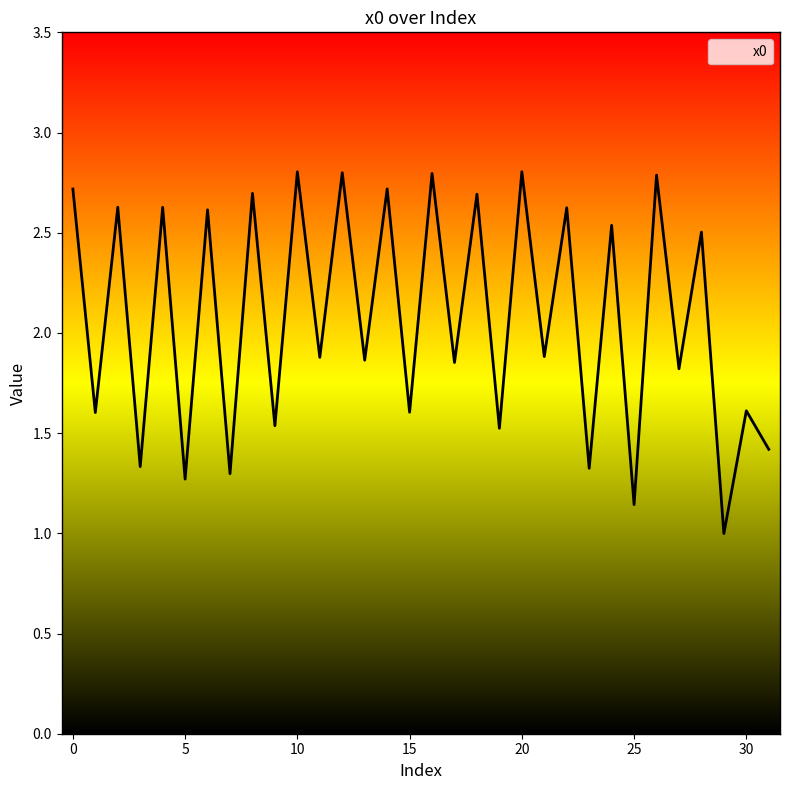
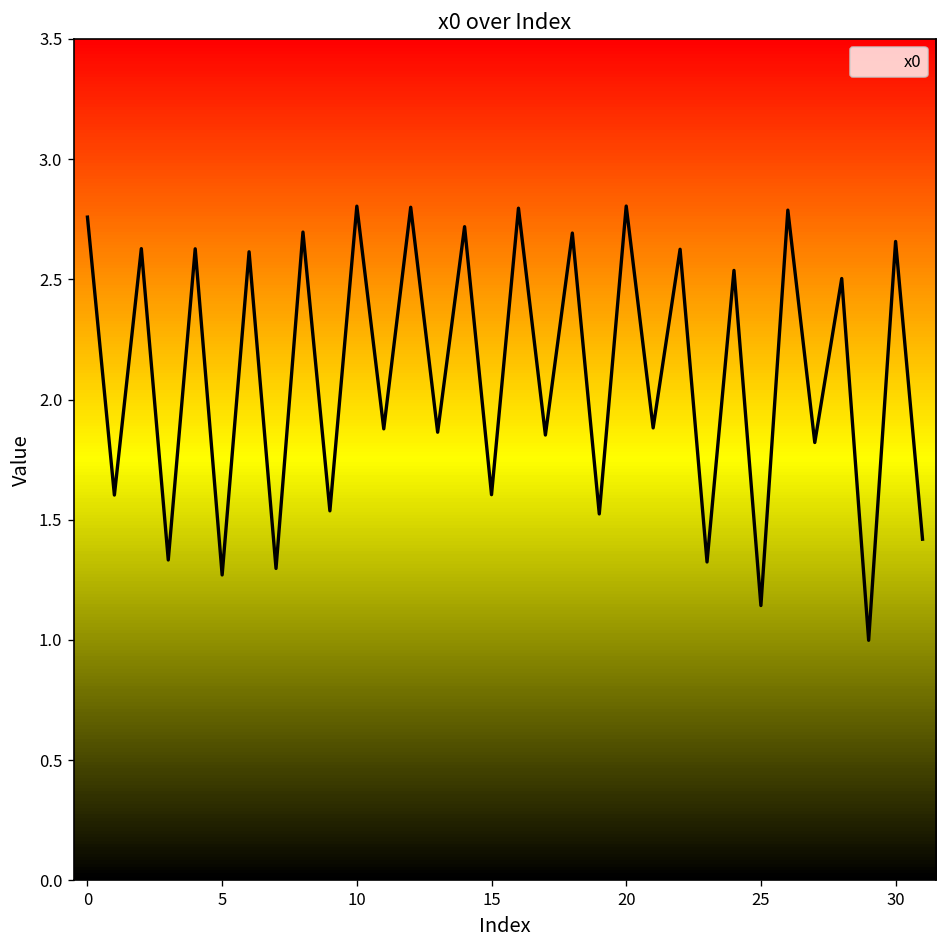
  {
-   "0": 2.72,
+   "0": 2.76,
    "5": 1.27,
    "10": 2.80,
    "15": 1.60,
    "20": 2.80,
    "25": 1.14,
-   "30": 1.61
+   "30": 2.66
  }
